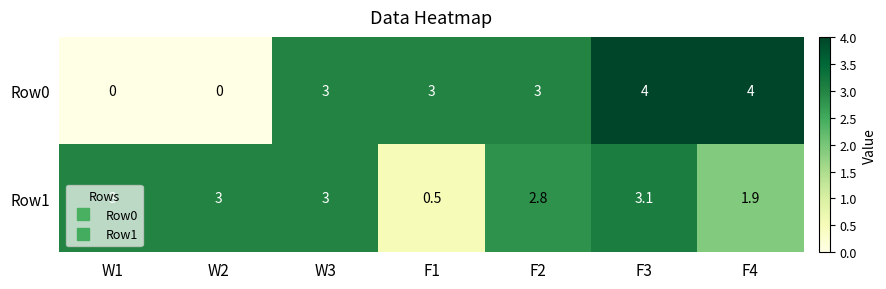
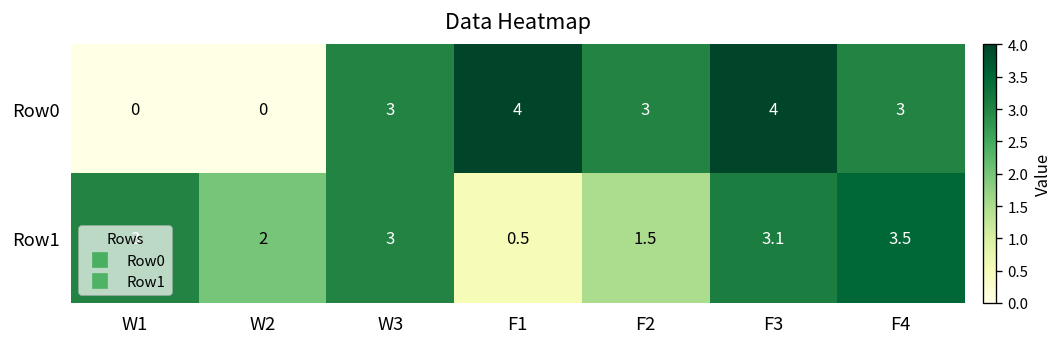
  {
    "Row0": {
      "W1": 0,
      "W2": 0,
      "W3": 3,
-     "F1": 3,
+     "F1": 4,
      "F2": 3,
      "F3": 4,
-     "F4": 4
+     "F4": 3
    },
    "Row1": {
-     "W2": 3,
+     "W2": 2,
      "W3": 3,
      "F1": 0.5,
-     "F2": 2.8,
+     "F2": 1.5,
      "F3": 3.1,
-     "F4": 1.9
+     "F4": 3.5
    }
  }
